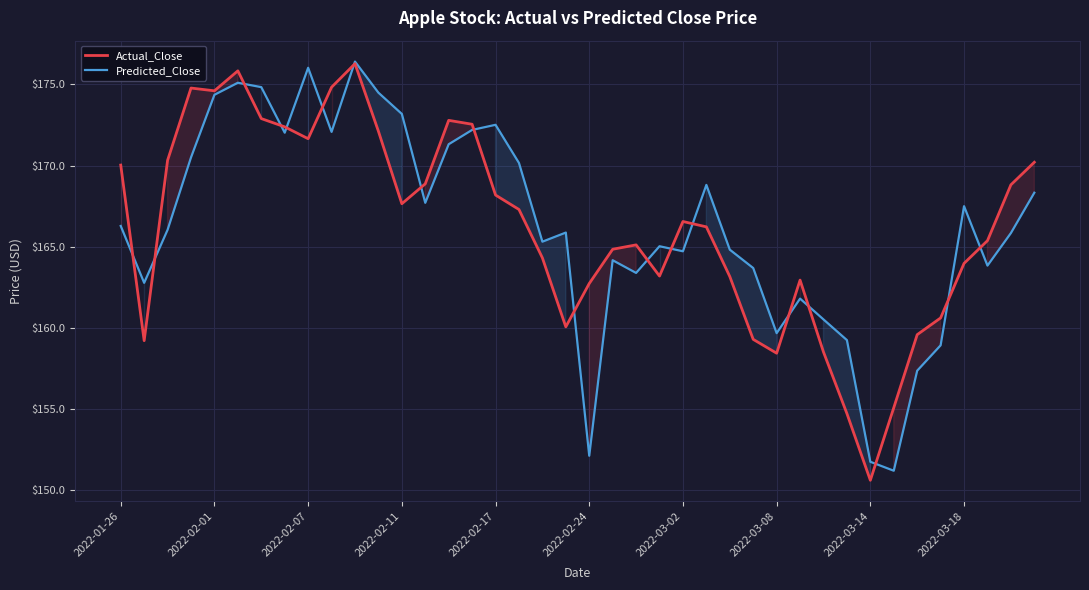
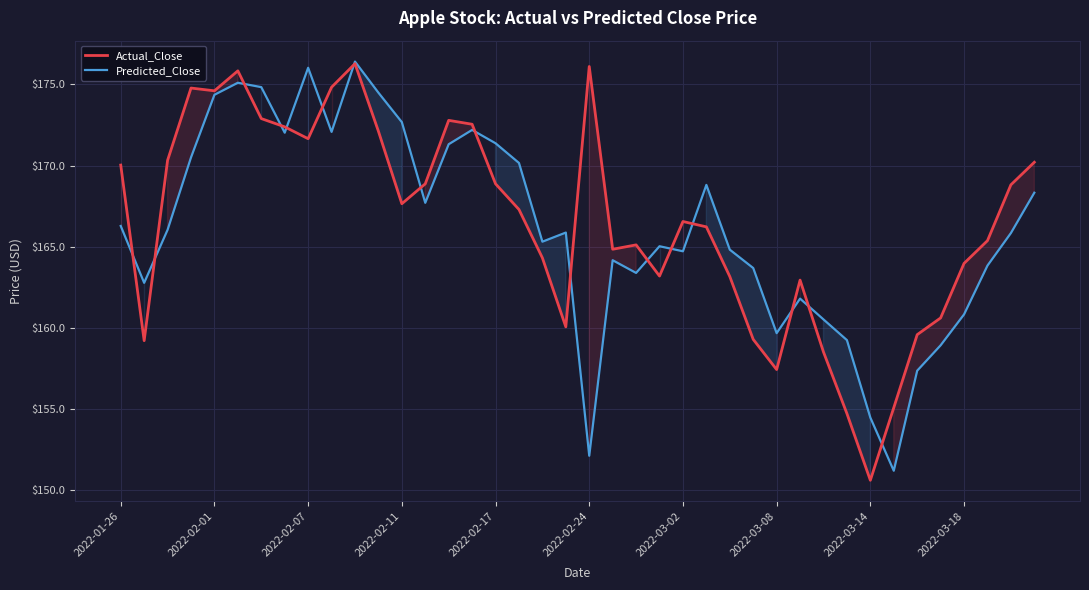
  {
    "Actual_Close": {
      "2022-01-26": "$170.0",
      "2022-02-01": "$174.6",
      "2022-02-07": "$171.7",
      "2022-02-11": "$167.7",
-     "2022-02-17": "$168.2",
-     "2022-02-24": "$162.7",
+     "2022-02-17": "$168.9",
+     "2022-02-24": "$176.1",
      "2022-03-02": "$166.6",
-     "2022-03-08": "$158.4",
+     "2022-03-08": "$157.4",
      "2022-03-14": "$150.6",
      "2022-03-18": "$164.0"
    },
    "Predicted_Close": {
      "2022-01-26": "$166.3",
      "2022-02-01": "$174.4",
      "2022-02-07": "$176.0",
-     "2022-02-11": "$173.2",
-     "2022-02-17": "$172.5",
+     "2022-02-11": "$172.7",
+     "2022-02-17": "$171.4",
      "2022-02-24": "$152.1",
      "2022-03-02": "$164.7",
      "2022-03-08": "$159.7",
-     "2022-03-14": "$151.8",
-     "2022-03-18": "$167.5"
+     "2022-03-14": "$154.5",
+     "2022-03-18": "$160.8"
    }
  }
